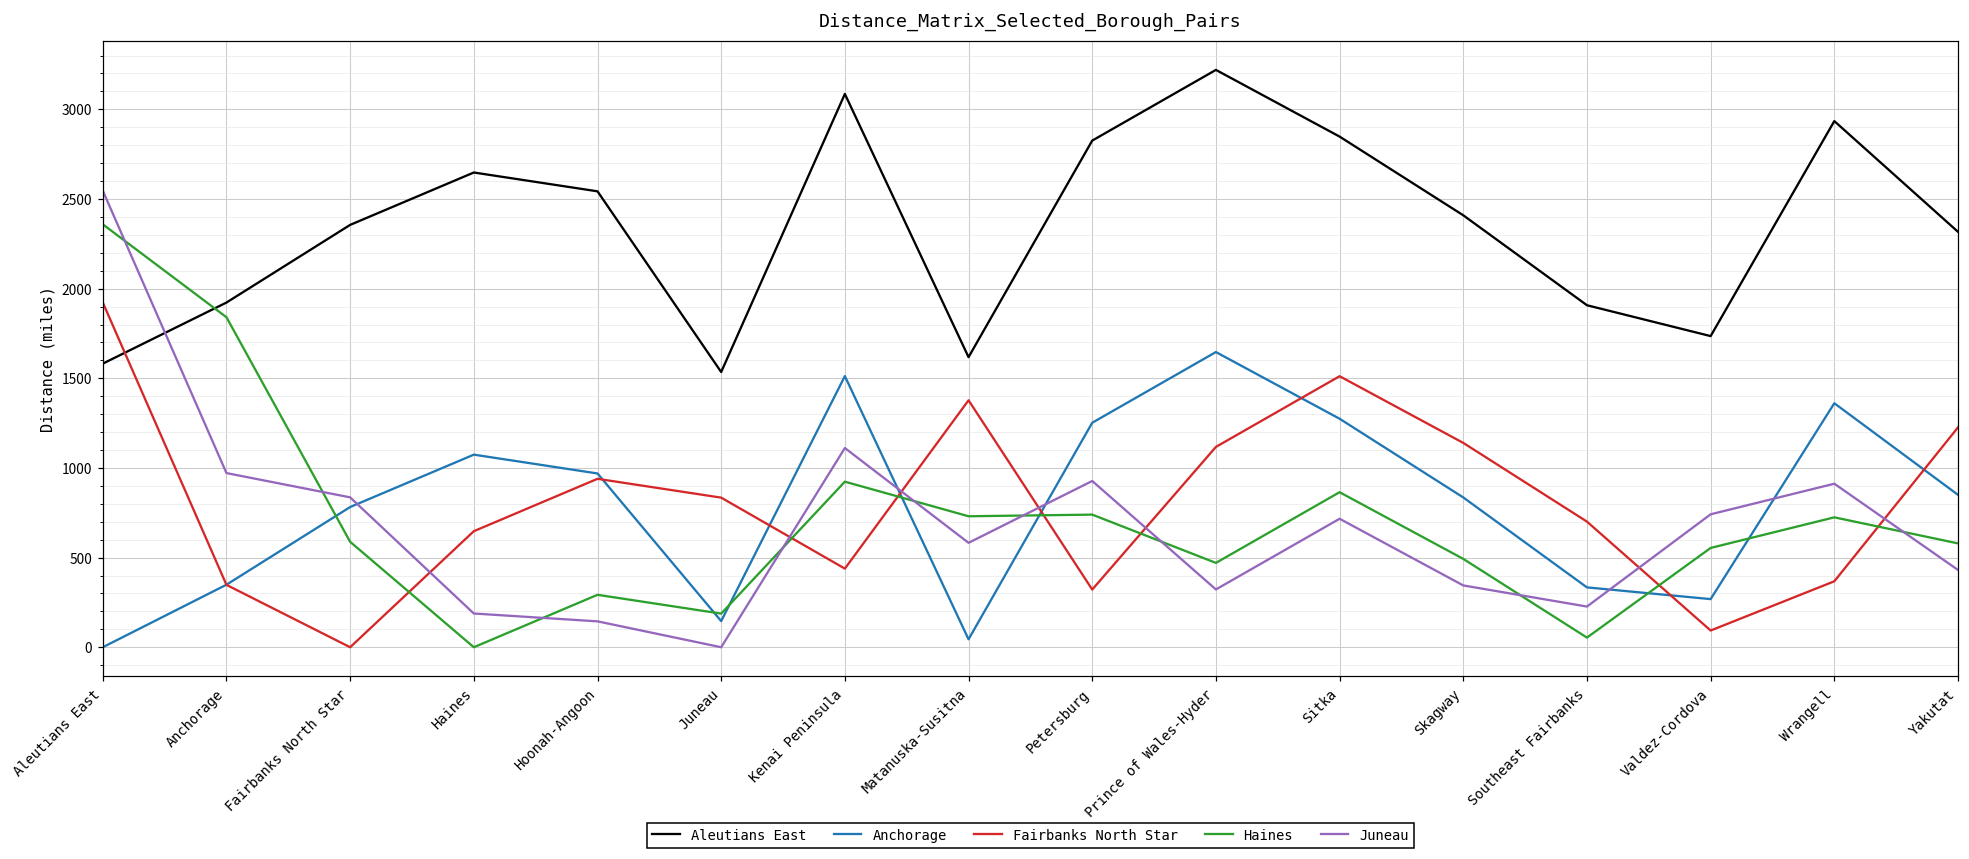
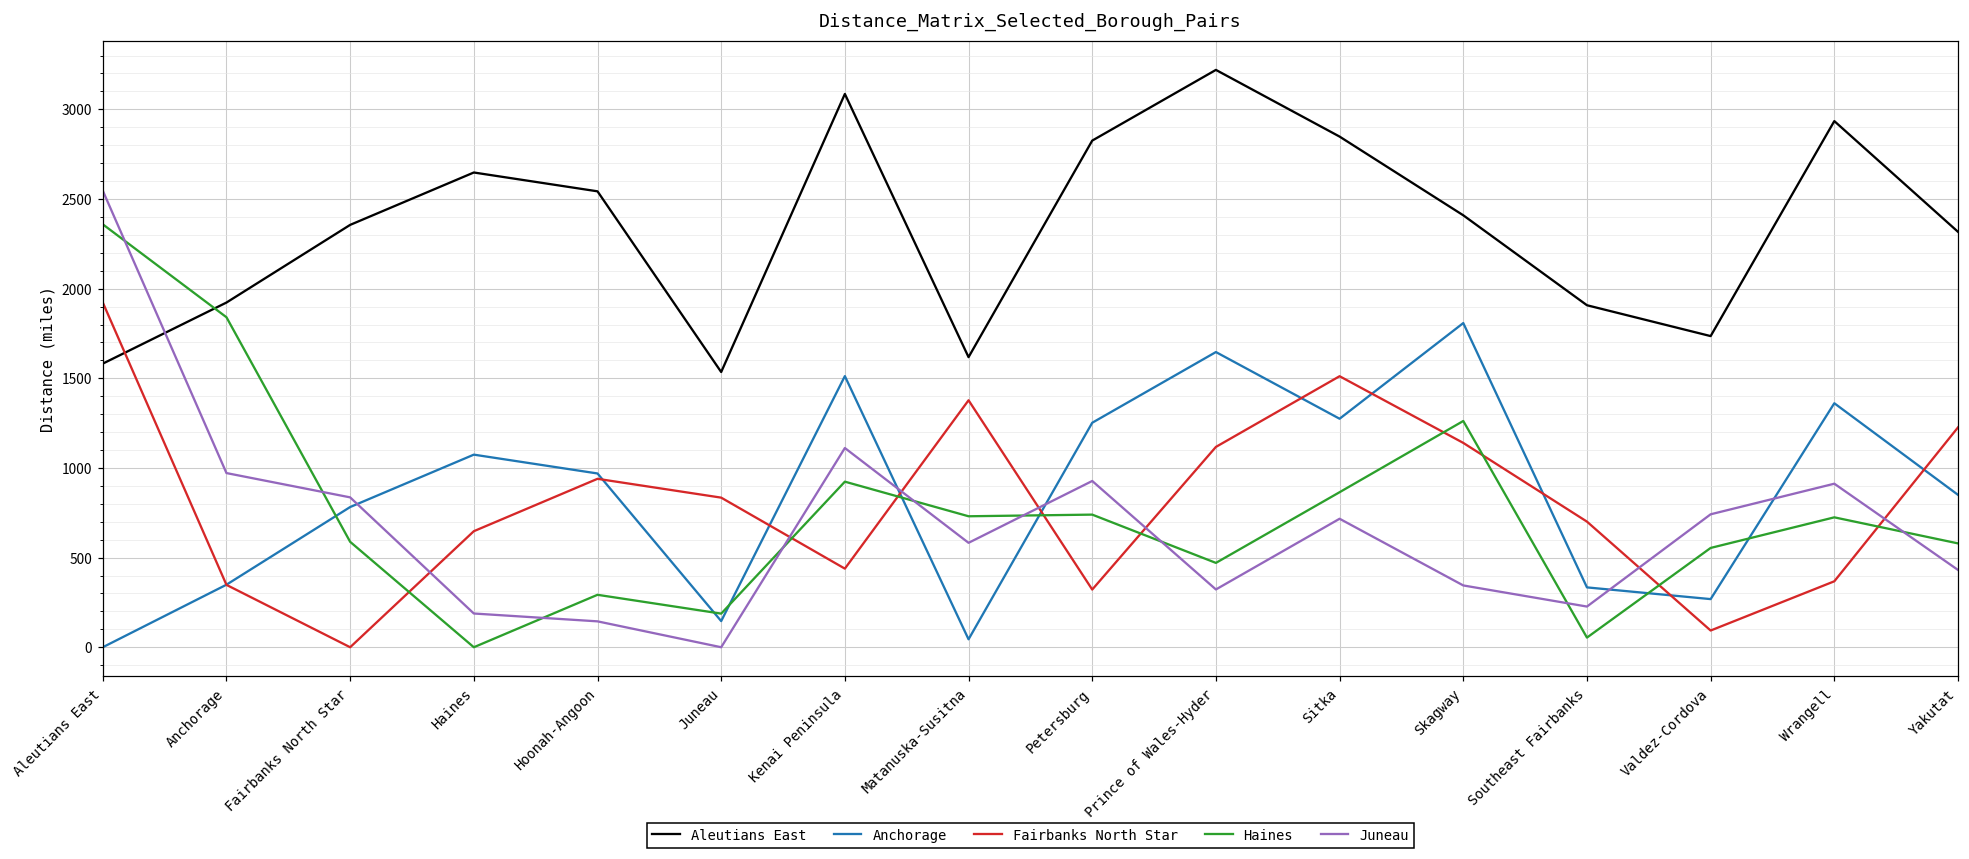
  {
    "Aleutians East": {
      "Aleutians East": 1580,
      "Anchorage": 1920,
      "Fairbanks North Star": 2360,
      "Haines": 2650,
      "Hoonah-Angoon": 2540,
      "Juneau": 1530,
      "Kenai Peninsula": 3090,
      "Matanuska-Susitna": 1620,
      "Petersburg": 2830,
      "Prince of Wales-Hyder": 3220,
      "Sitka": 2850,
      "Skagway": 2410,
      "Southeast Fairbanks": 1910,
      "Valdez-Cordova": 1740,
      "Wrangell": 2930,
      "Yakutat": 2320
    },
    "Anchorage": {
      "Aleutians East": 0,
      "Fairbanks North Star": 780,
      "Haines": 1070,
      "Hoonah-Angoon": 970,
      "Juneau": 150,
      "Kenai Peninsula": 1510,
      "Matanuska-Susitna": 40,
      "Petersburg": 1250,
      "Prince of Wales-Hyder": 1650,
      "Sitka": 1270,
-     "Skagway": 840,
+     "Skagway": 1810,
      "Southeast Fairbanks": 330,
      "Valdez-Cordova": 270,
      "Wrangell": 1360,
      "Yakutat": 850
    },
    "Fairbanks North Star": {
      "Aleutians East": 1920,
      "Fairbanks North Star": 0,
      "Haines": 650,
      "Hoonah-Angoon": 940,
      "Juneau": 830,
      "Kenai Peninsula": 440,
      "Matanuska-Susitna": 1380,
      "Petersburg": 320,
      "Prince of Wales-Hyder": 1120,
      "Sitka": 1510,
      "Skagway": 1140,
      "Southeast Fairbanks": 700,
      "Valdez-Cordova": 90,
      "Wrangell": 370,
      "Yakutat": 1230
    },
    "Haines": {
      "Aleutians East": 2360,
      "Anchorage": 1840,
      "Fairbanks North Star": 590,
      "Haines": 0,
      "Hoonah-Angoon": 290,
      "Juneau": 190,
      "Kenai Peninsula": 920,
      "Matanuska-Susitna": 730,
      "Petersburg": 740,
      "Prince of Wales-Hyder": 470,
      "Sitka": 860,
-     "Skagway": 490,
+     "Skagway": 1260,
      "Southeast Fairbanks": 50,
      "Valdez-Cordova": 550,
      "Wrangell": 720,
      "Yakutat": 580
    },
    "Juneau": {
      "Aleutians East": 2550,
      "Anchorage": 970,
      "Fairbanks North Star": 840,
      "Haines": 190,
      "Hoonah-Angoon": 140,
      "Juneau": 0,
      "Kenai Peninsula": 1110,
      "Matanuska-Susitna": 580,
      "Petersburg": 930,
      "Prince of Wales-Hyder": 320,
      "Sitka": 720,
      "Skagway": 340,
      "Southeast Fairbanks": 230,
      "Valdez-Cordova": 740,
      "Wrangell": 910,
      "Yakutat": 430
    }
  }
